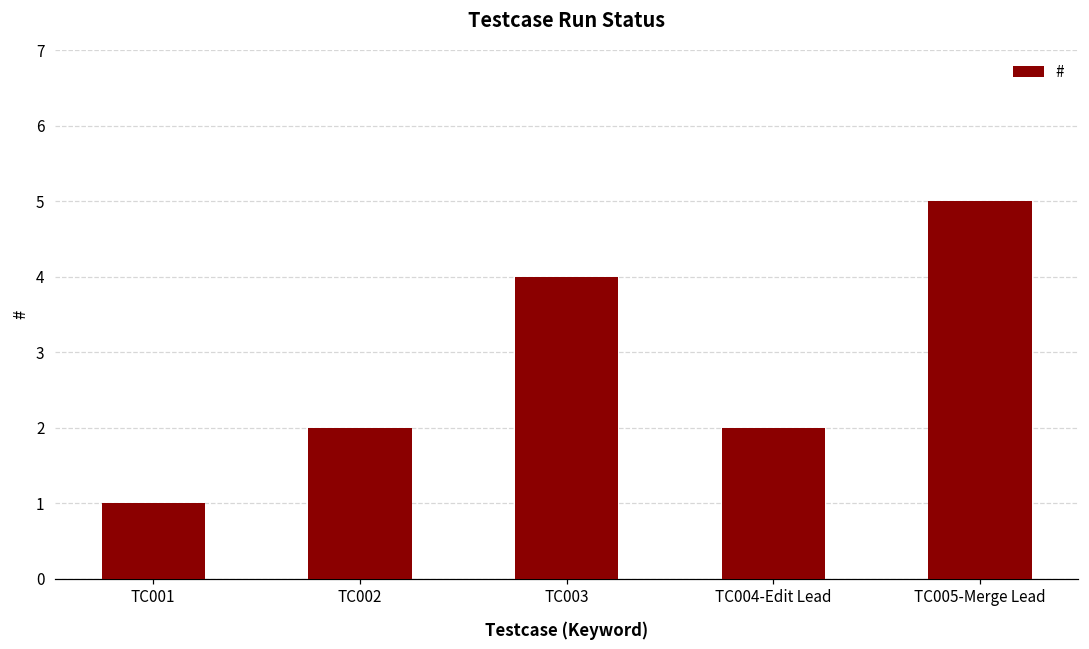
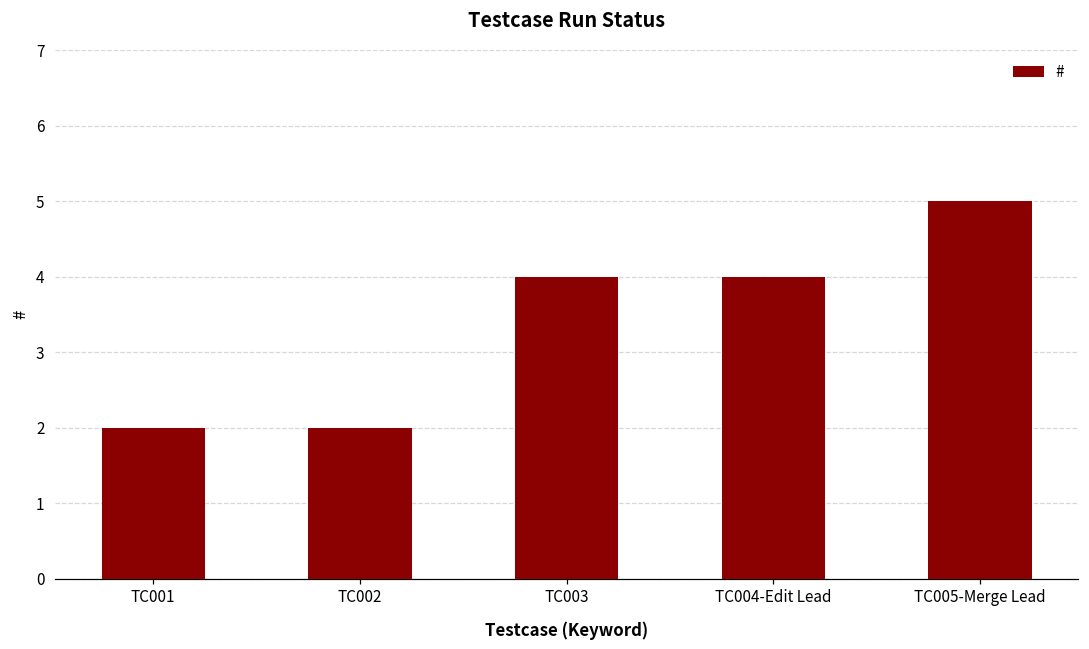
  {
-   "TC001": 1,
+   "TC001": 2,
    "TC002": 2,
    "TC003": 4,
-   "TC004-Edit Lead": 2,
+   "TC004-Edit Lead": 4,
    "TC005-Merge Lead": 5
  }
